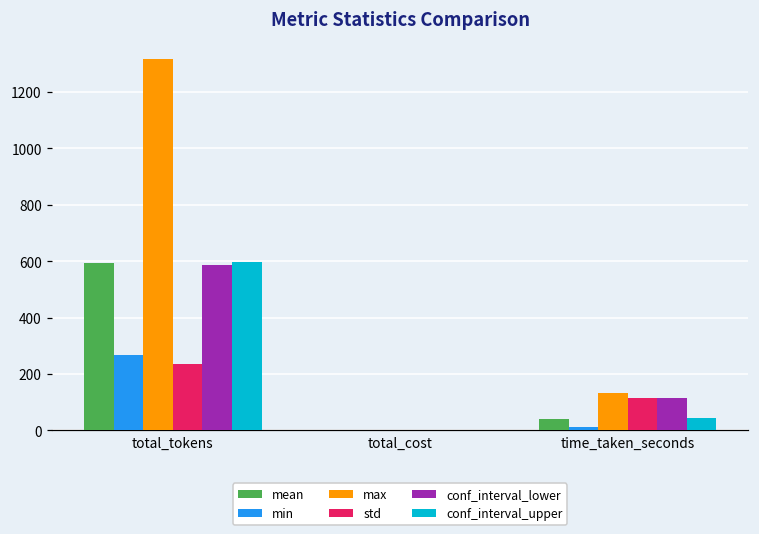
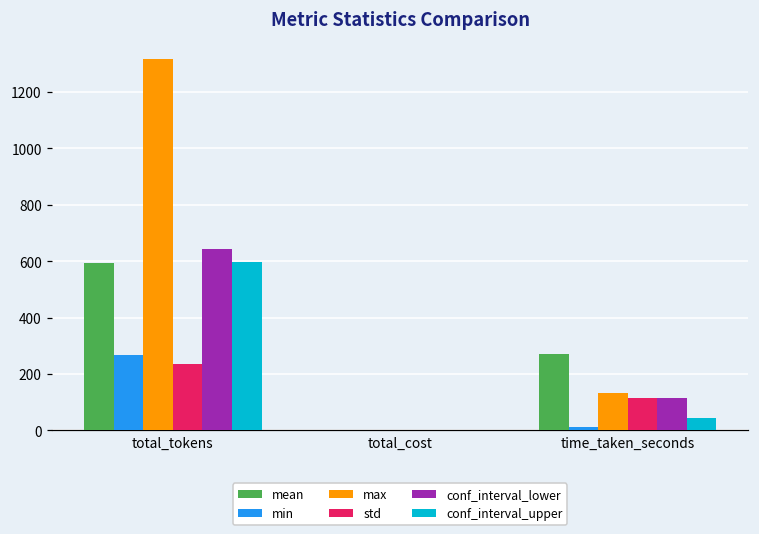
  {
    "mean": {
      "total_tokens": 590,
      "total_cost": 0,
-     "time_taken_seconds": 40
+     "time_taken_seconds": 270
    },
    "max": {
      "total_tokens": 1320,
      "total_cost": 0,
      "time_taken_seconds": 130
    },
    "std": {
      "total_tokens": 230,
      "total_cost": 0,
      "time_taken_seconds": 120
    },
    "conf_interval_lower": {
-     "total_tokens": 590,
+     "total_tokens": 640,
      "total_cost": 0,
      "time_taken_seconds": 110
    }
  }
